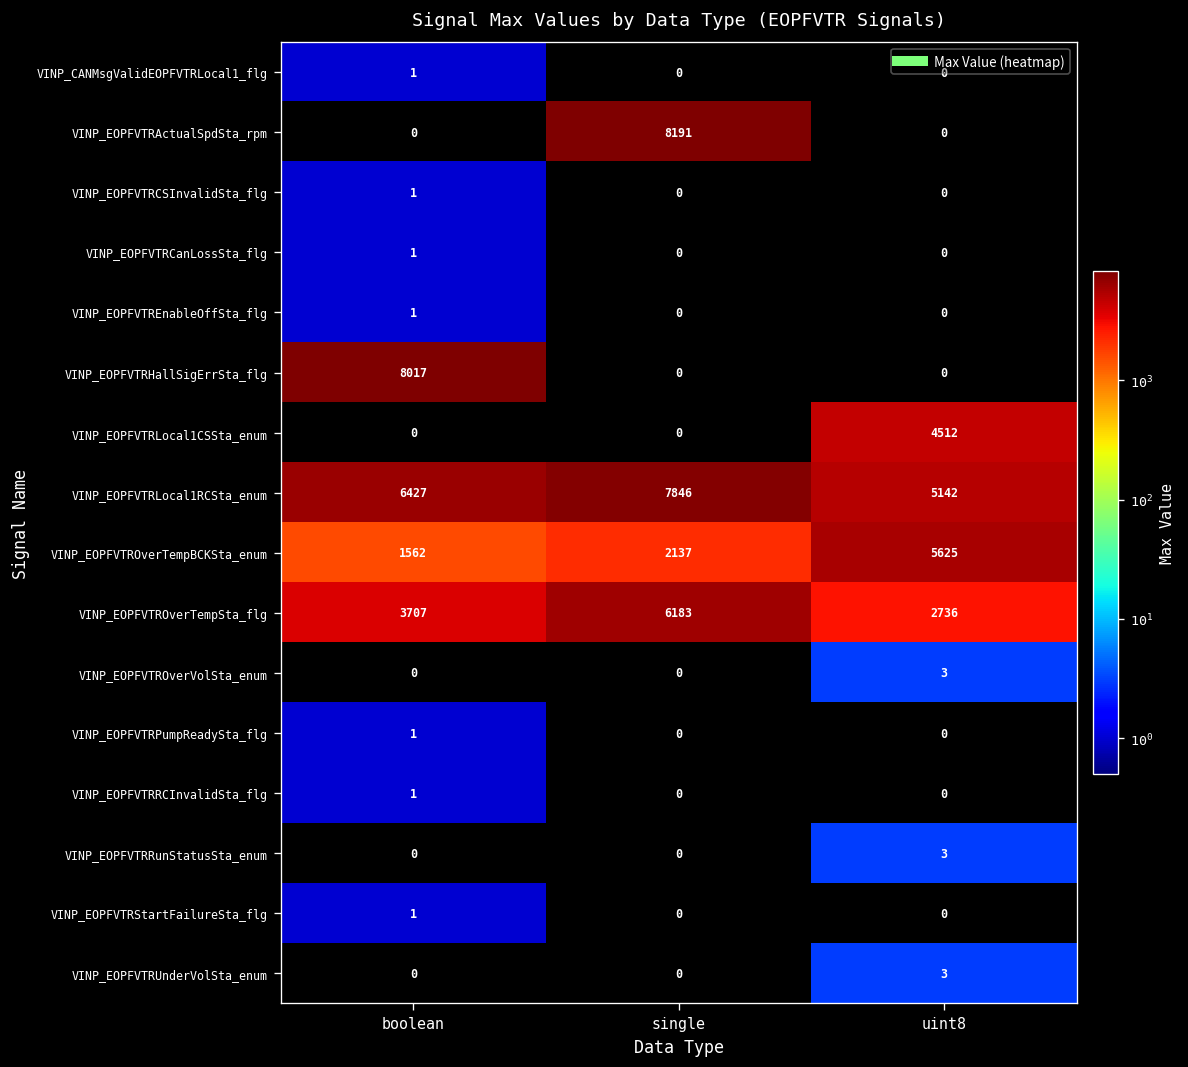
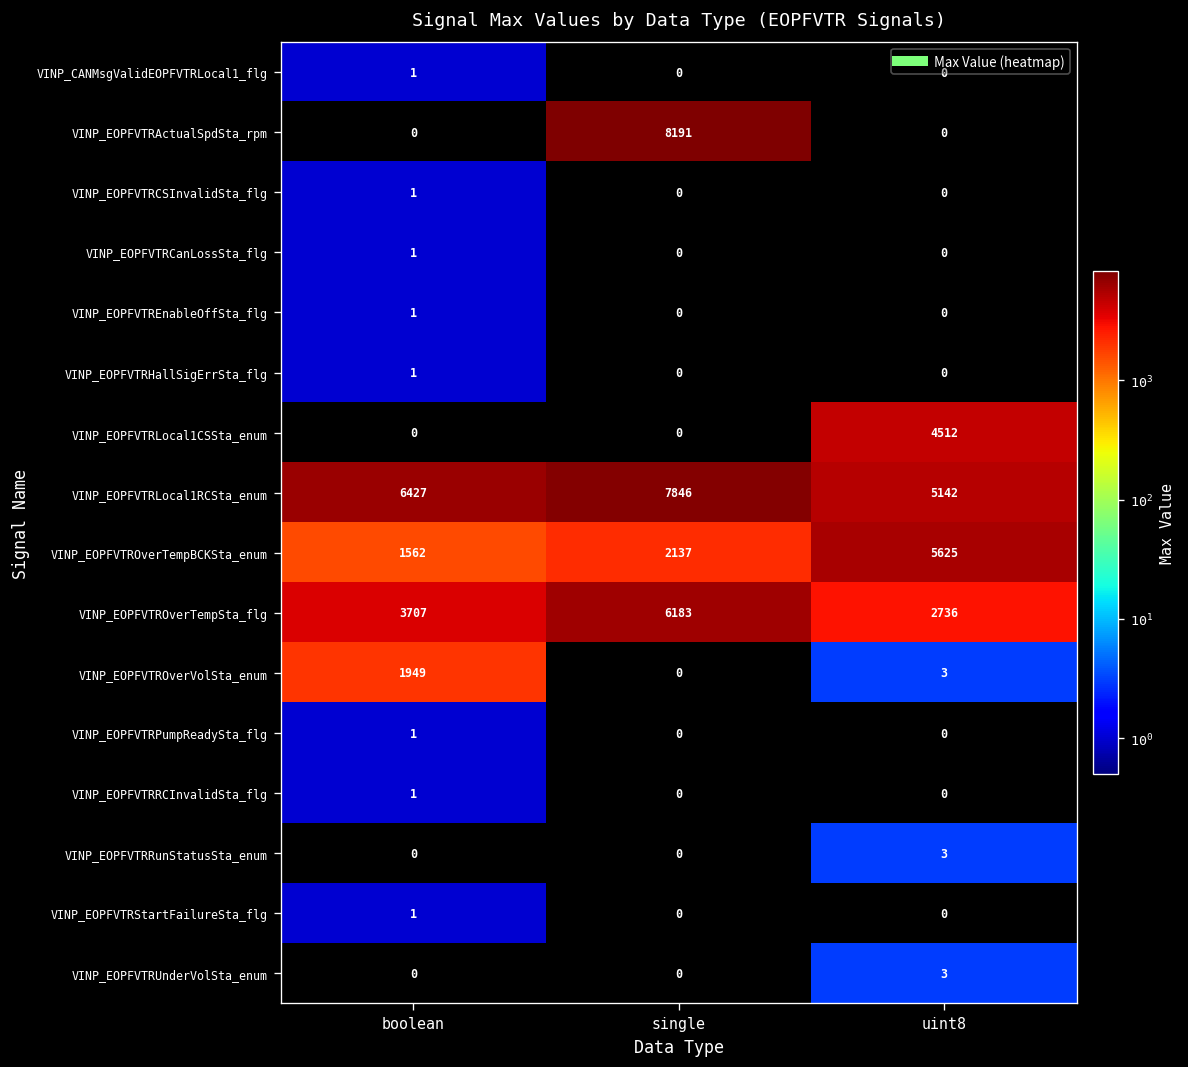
  {
    "VINP_CANMsgValidEOPFVTRLocal1_flg": {
      "boolean": 1,
      "single": 0
    },
    "VINP_EOPFVTRActualSpdSta_rpm": {
      "boolean": 0,
      "single": 8191,
      "uint8": 0
    },
    "VINP_EOPFVTRCSInvalidSta_flg": {
      "boolean": 1,
      "single": 0,
      "uint8": 0
    },
    "VINP_EOPFVTRCanLossSta_flg": {
      "boolean": 1,
      "single": 0,
      "uint8": 0
    },
    "VINP_EOPFVTREnableOffSta_flg": {
      "boolean": 1,
      "single": 0,
      "uint8": 0
    },
    "VINP_EOPFVTRHallSigErrSta_flg": {
-     "boolean": 8017,
+     "boolean": 1,
      "single": 0,
      "uint8": 0
    },
    "VINP_EOPFVTRLocal1CSSta_enum": {
      "boolean": 0,
      "single": 0,
      "uint8": 4512
    },
    "VINP_EOPFVTRLocal1RCSta_enum": {
      "boolean": 6427,
      "single": 7846,
      "uint8": 5142
    },
    "VINP_EOPFVTROverTempBCKSta_enum": {
      "boolean": 1562,
      "single": 2137,
      "uint8": 5625
    },
    "VINP_EOPFVTROverTempSta_flg": {
      "boolean": 3707,
      "single": 6183,
      "uint8": 2736
    },
    "VINP_EOPFVTROverVolSta_enum": {
-     "boolean": 0,
+     "boolean": 1949,
      "single": 0,
      "uint8": 3
    },
    "VINP_EOPFVTRPumpReadySta_flg": {
      "boolean": 1,
      "single": 0,
      "uint8": 0
    },
    "VINP_EOPFVTRRCInvalidSta_flg": {
      "boolean": 1,
      "single": 0,
      "uint8": 0
    },
    "VINP_EOPFVTRRunStatusSta_enum": {
      "boolean": 0,
      "single": 0,
      "uint8": 3
    },
    "VINP_EOPFVTRStartFailureSta_flg": {
      "boolean": 1,
      "single": 0,
      "uint8": 0
    },
    "VINP_EOPFVTRUnderVolSta_enum": {
      "boolean": 0,
      "single": 0,
      "uint8": 3
    }
  }
